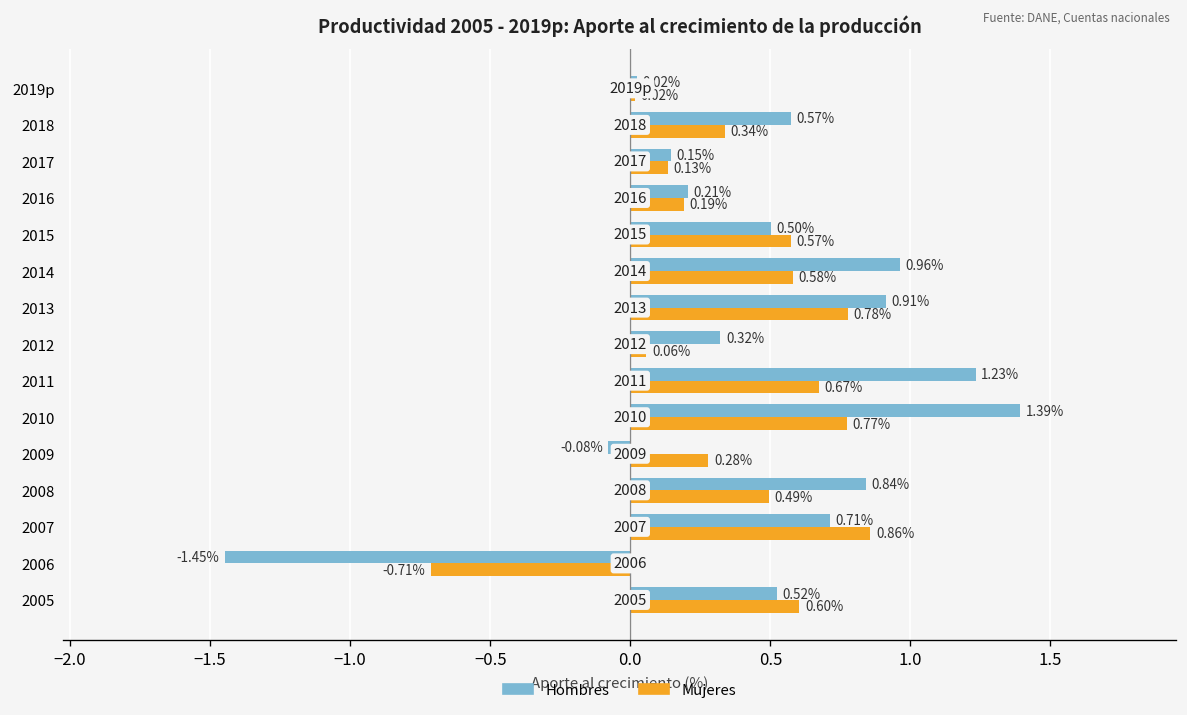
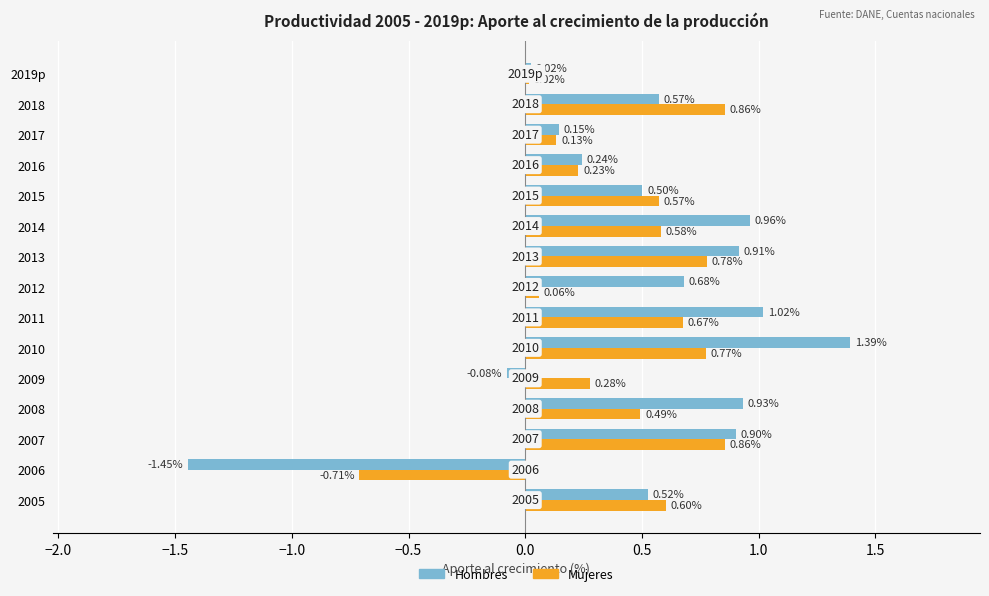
  {
    "Hombres": {
      "2018": "0.57%",
      "2017": "0.15%",
-     "2016": "0.21%",
+     "2016": "0.24%",
      "2015": "0.50%",
      "2014": "0.96%",
      "2013": "0.91%",
-     "2012": "0.32%",
-     "2011": "1.23%",
+     "2012": "0.68%",
+     "2011": "1.02%",
      "2010": "1.39%",
      "2009": "-0.08%",
-     "2008": "0.84%",
-     "2007": "0.71%",
+     "2008": "0.93%",
+     "2007": "0.90%",
      "2006": "-1.45%",
      "2005": "0.52%"
    },
    "Mujeres": {
-     "2018": "0.34%",
+     "2018": "0.86%",
      "2017": "0.13%",
-     "2016": "0.19%",
+     "2016": "0.23%",
      "2015": "0.57%",
      "2014": "0.58%",
      "2013": "0.78%",
      "2011": "0.67%",
      "2010": "0.77%",
      "2009": "0.28%",
      "2008": "0.49%",
      "2007": "0.86%",
      "2006": "-0.71%",
      "2005": "0.60%"
    }
  }
